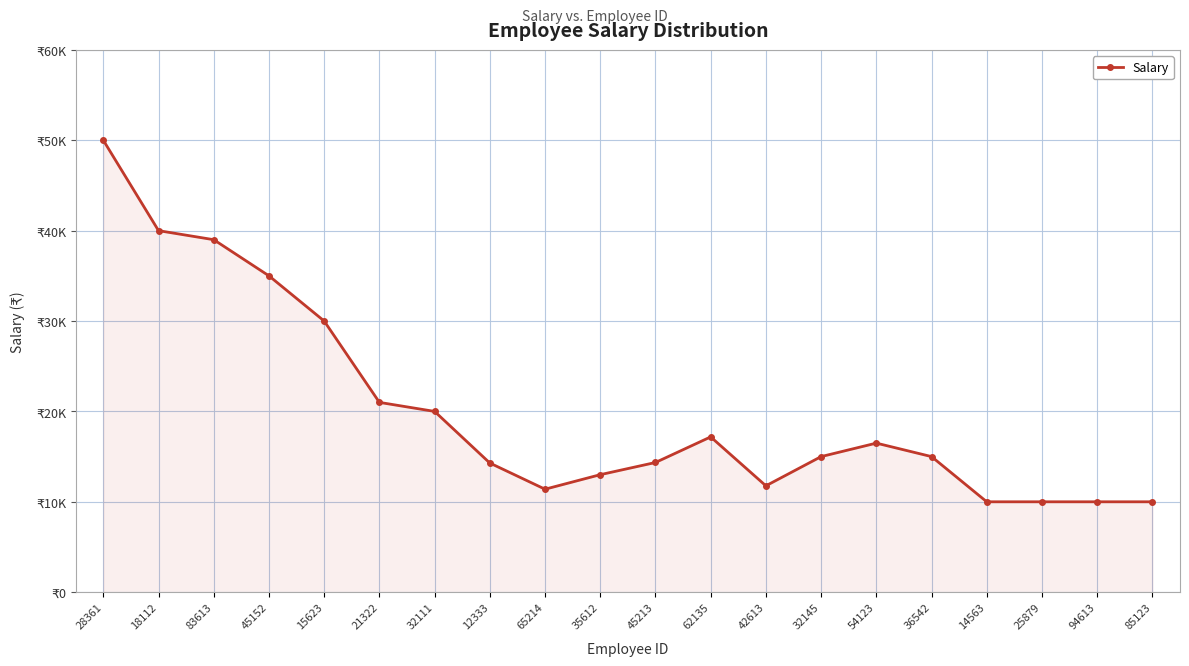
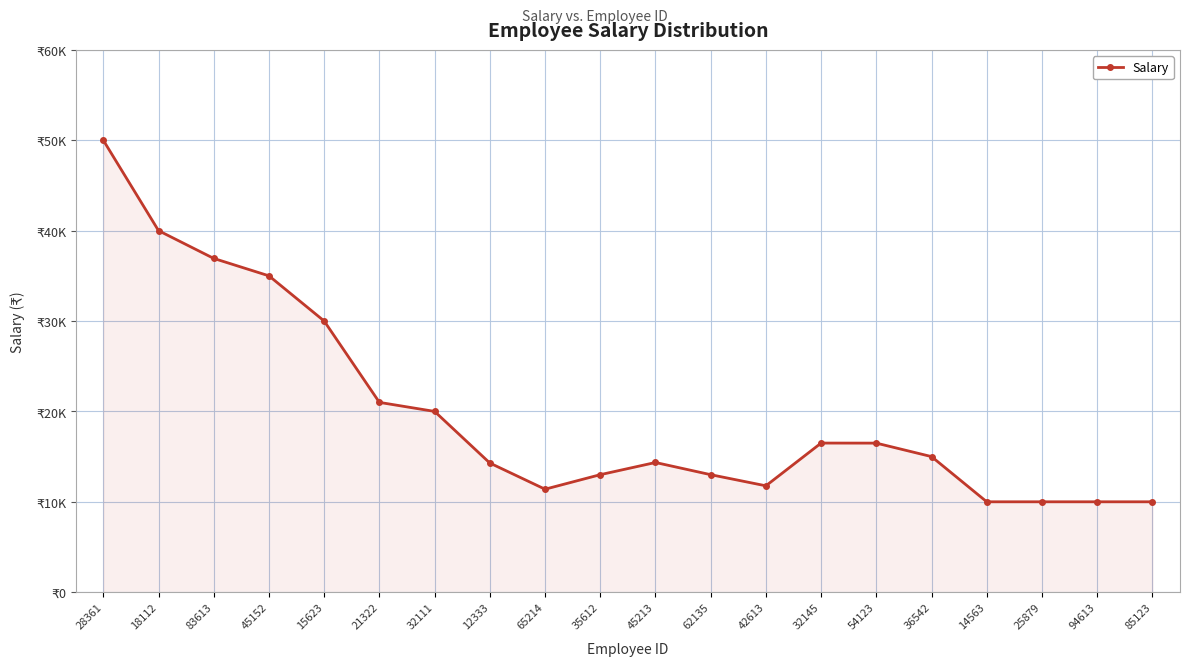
  {
    "28361": "₹50000",
    "18112": "₹40000",
-   "83613": "₹39000",
+   "83613": "₹37000",
    "45152": "₹35000",
    "15623": "₹30000",
    "21322": "₹21000",
    "32111": "₹20000",
    "12333": "₹14000",
    "65214": "₹11000",
    "35612": "₹13000",
    "45213": "₹14000",
-   "62135": "₹17000",
+   "62135": "₹13000",
    "42613": "₹12000",
-   "32145": "₹15000",
+   "32145": "₹16000",
    "54123": "₹16000",
    "36542": "₹15000",
    "14563": "₹10000",
    "25879": "₹10000",
    "94613": "₹10000",
    "85123": "₹10000"
  }
